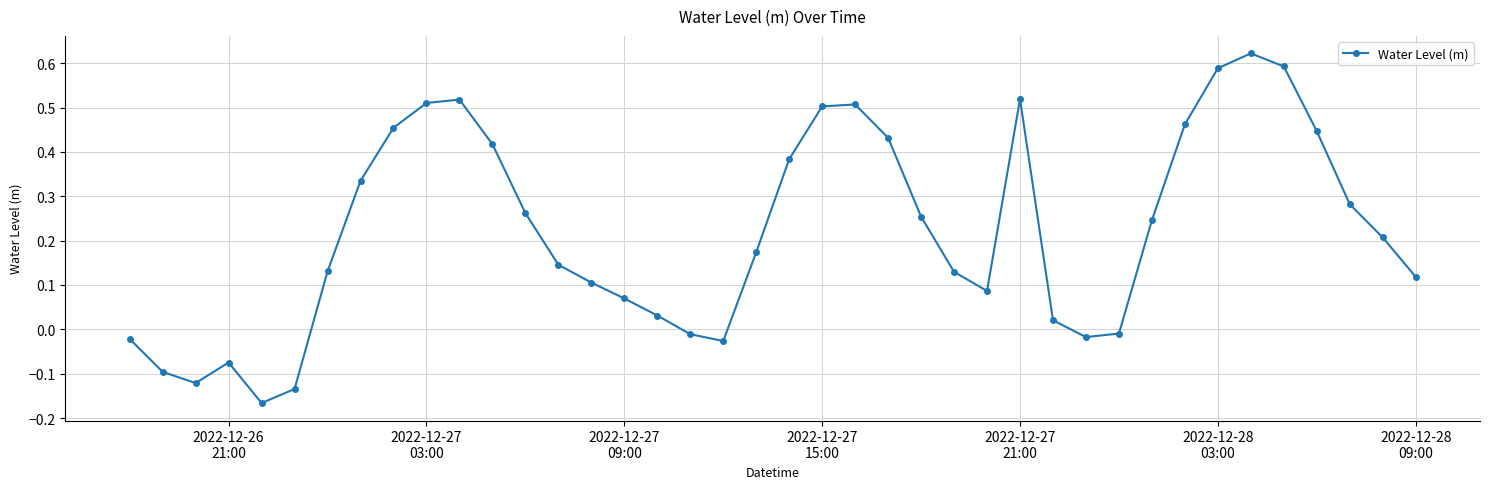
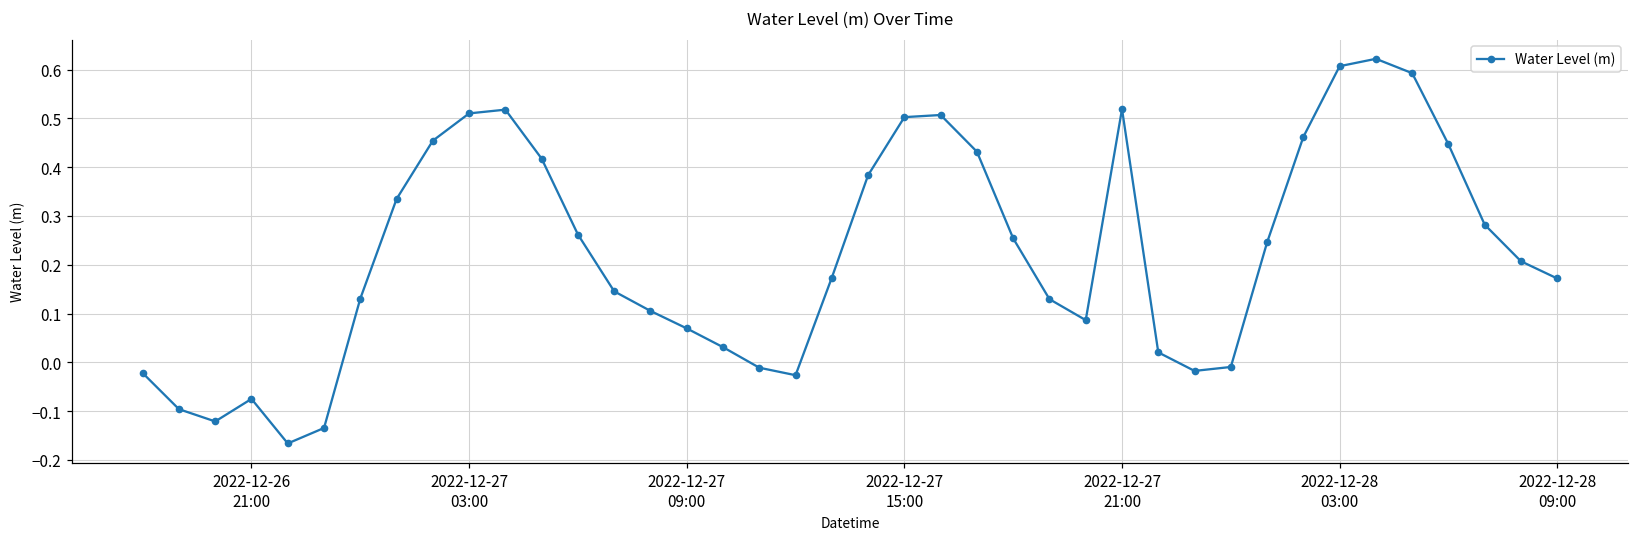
  {
    "2022-12-26 21:00": -0.07,
    "2022-12-27 03:00": 0.51,
    "2022-12-27 09:00": 0.07,
    "2022-12-27 15:00": 0.50,
    "2022-12-27 21:00": 0.52,
-   "2022-12-28 03:00": 0.59,
-   "2022-12-28 09:00": 0.12
+   "2022-12-28 03:00": 0.61,
+   "2022-12-28 09:00": 0.17
  }
